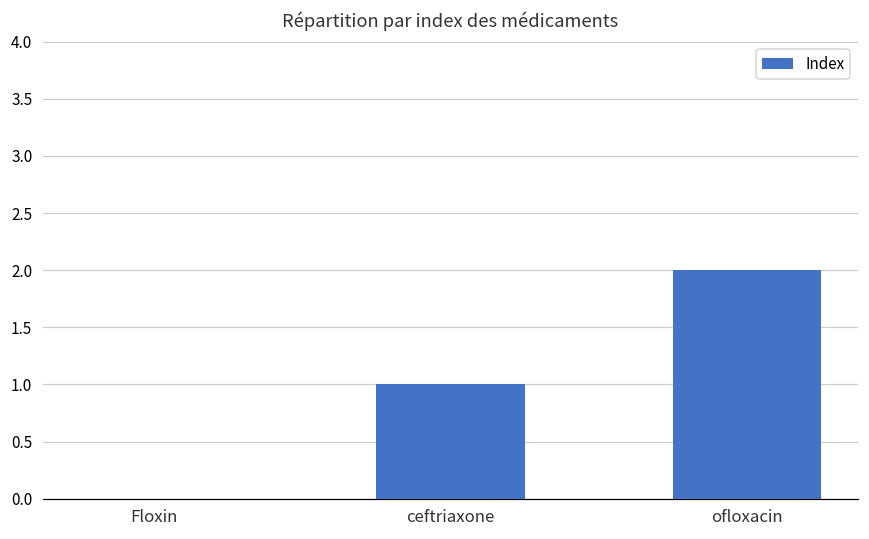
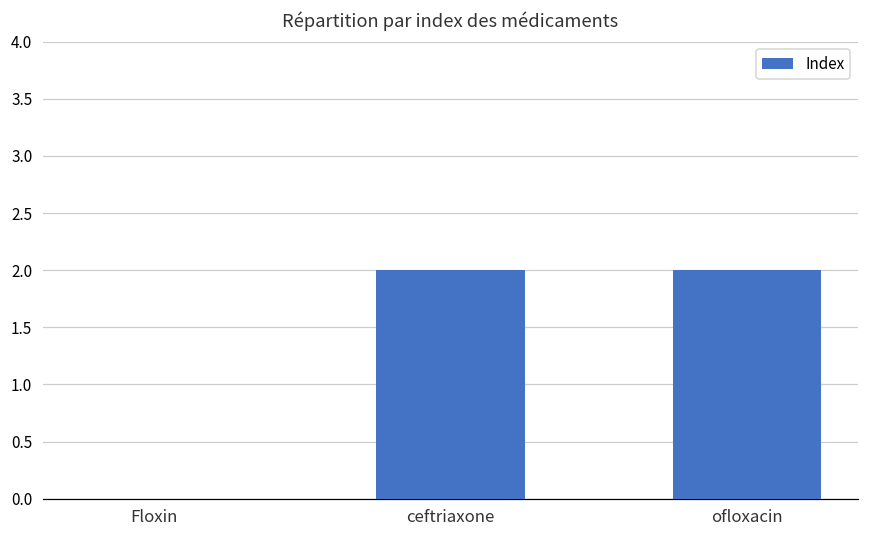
  {
    "Floxin": 0,
-   "ceftriaxone": 1,
+   "ceftriaxone": 2,
    "ofloxacin": 2
  }
